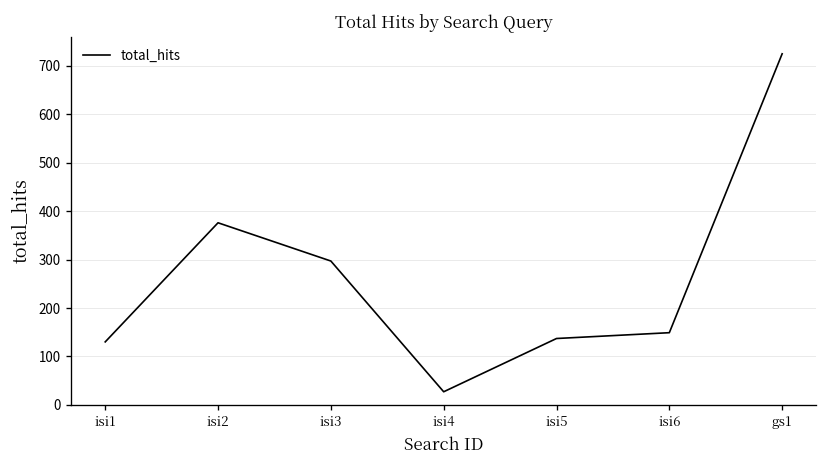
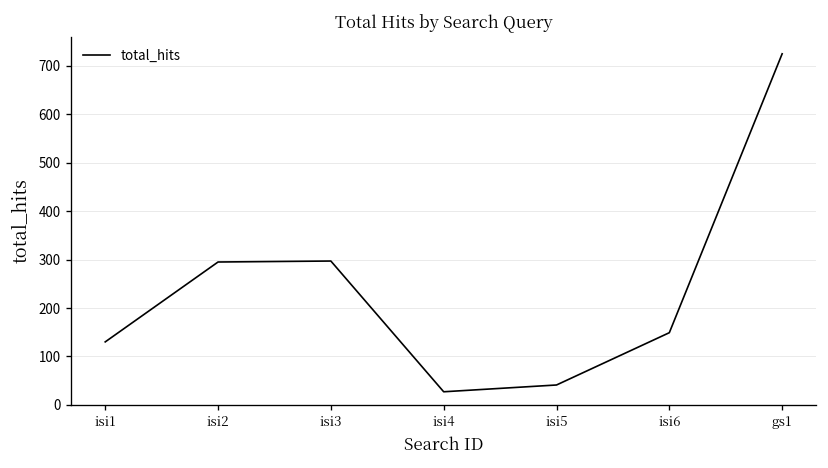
  {
    "isi1": 130,
-   "isi2": 380,
+   "isi2": 300,
    "isi3": 300,
    "isi4": 30,
-   "isi5": 140,
+   "isi5": 40,
    "isi6": 150,
    "gs1": 730
  }
